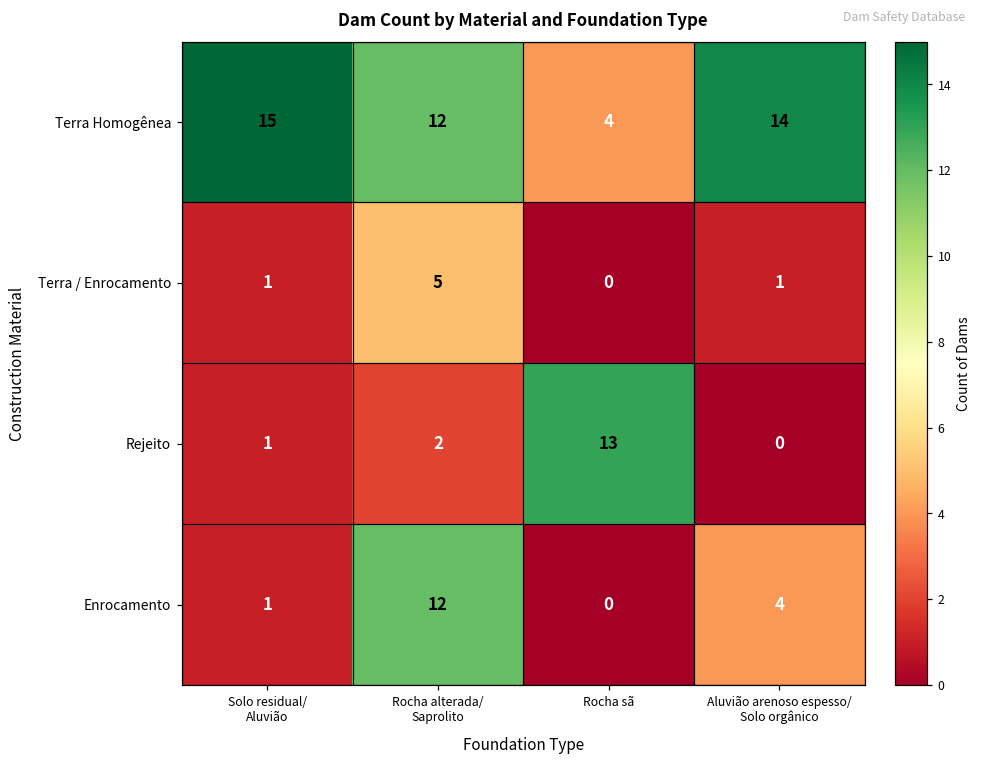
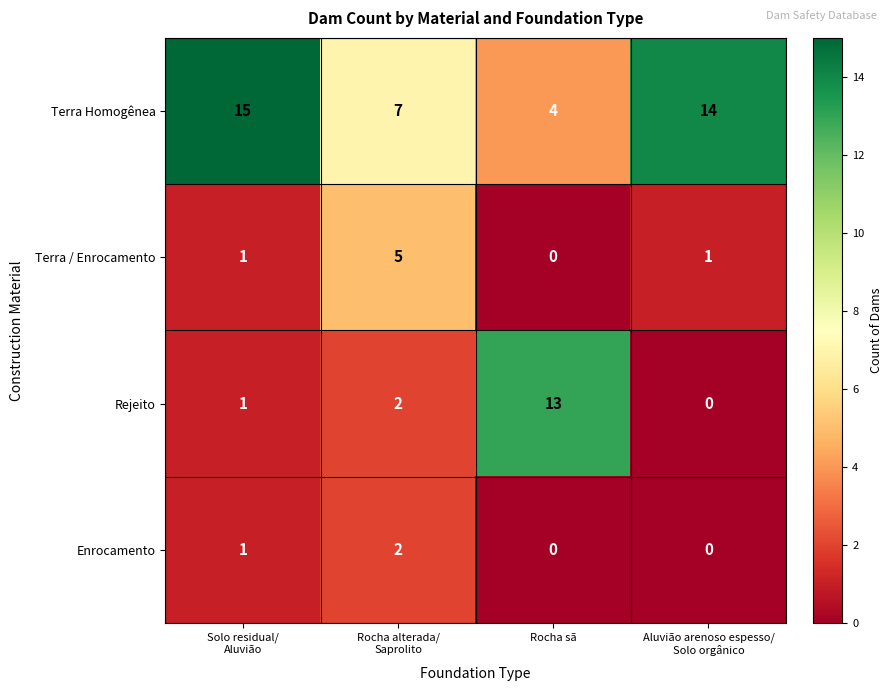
  {
    "Terra Homogênea": {
      "Solo residual/ Aluvião": 15,
-     "Rocha alterada/ Saprolito": 12,
+     "Rocha alterada/ Saprolito": 7,
      "Rocha sã": 4,
      "Aluvião arenoso espesso/ Solo orgânico": 14
    },
    "Terra / Enrocamento": {
      "Solo residual/ Aluvião": 1,
      "Rocha alterada/ Saprolito": 5,
      "Rocha sã": 0,
      "Aluvião arenoso espesso/ Solo orgânico": 1
    },
    "Rejeito": {
      "Solo residual/ Aluvião": 1,
      "Rocha alterada/ Saprolito": 2,
      "Rocha sã": 13,
      "Aluvião arenoso espesso/ Solo orgânico": 0
    },
    "Enrocamento": {
      "Solo residual/ Aluvião": 1,
-     "Rocha alterada/ Saprolito": 12,
+     "Rocha alterada/ Saprolito": 2,
      "Rocha sã": 0,
-     "Aluvião arenoso espesso/ Solo orgânico": 4
+     "Aluvião arenoso espesso/ Solo orgânico": 0
    }
  }
